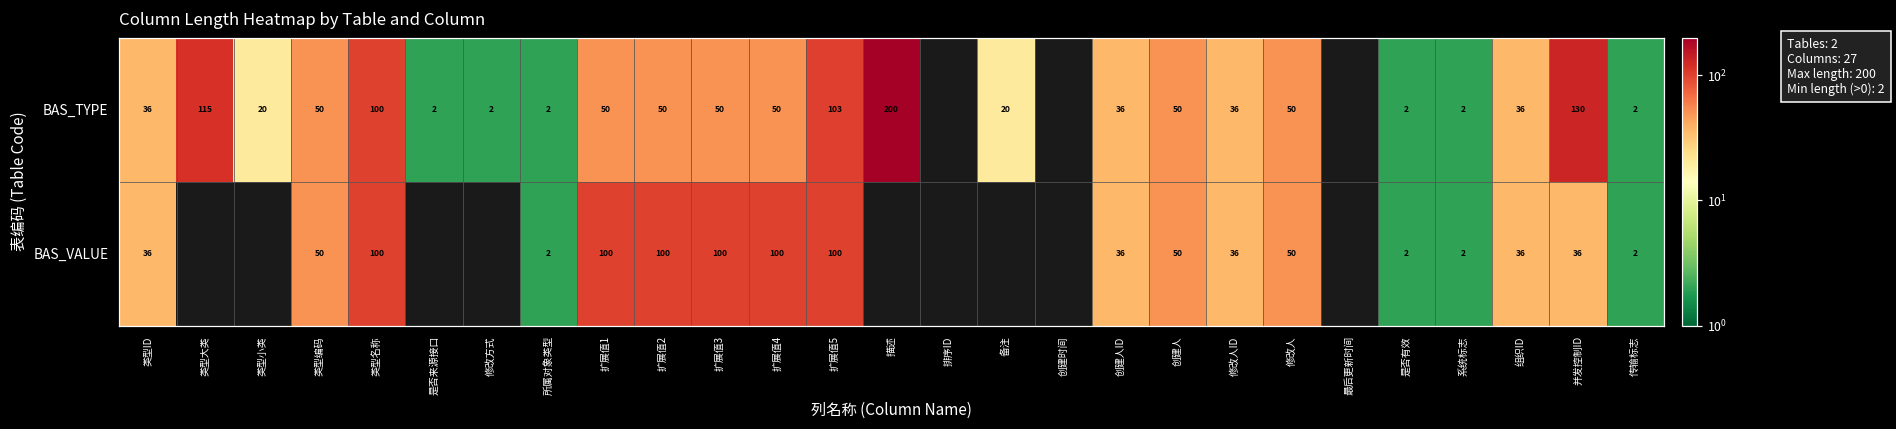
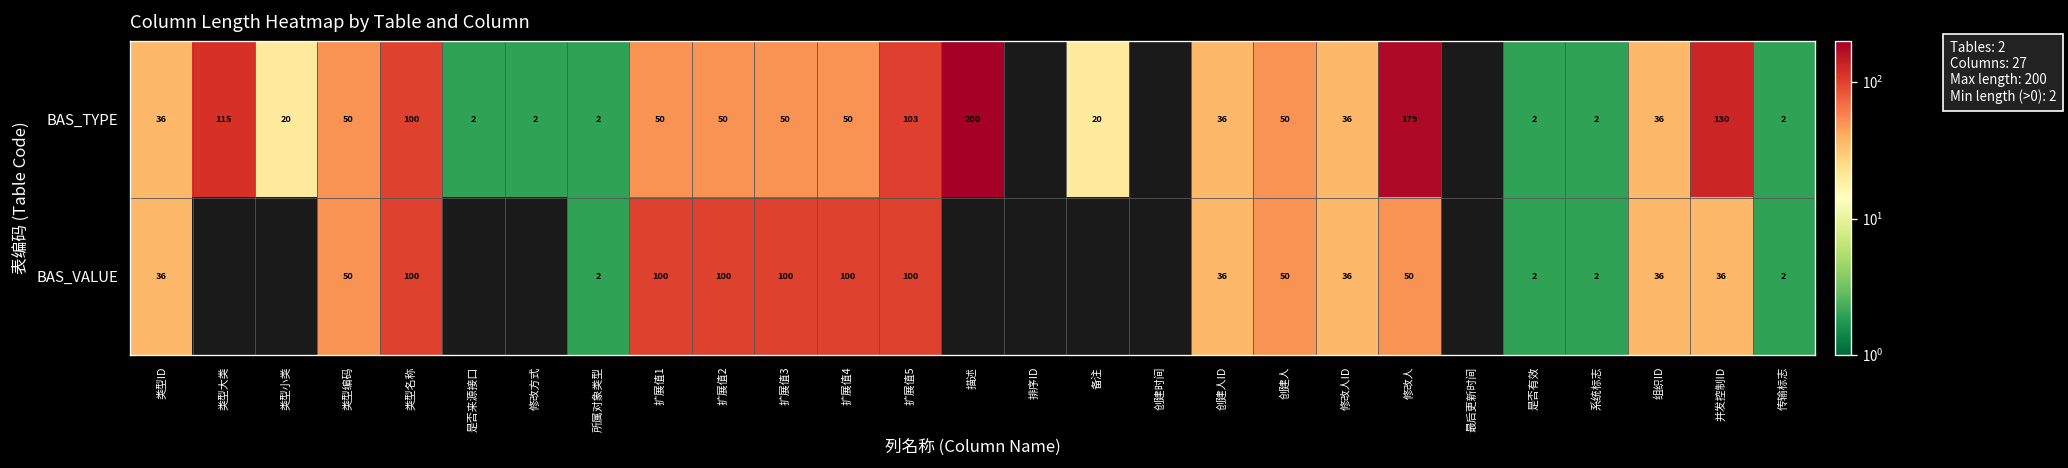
  {
    "BAS_TYPE": {
      "类型ID": 36,
      "类型大类": 115,
      "类型小类": 20,
      "类型编码": 50,
      "类型名称": 100,
      "是否来源接口": 2,
      "修改方式": 2,
      "所属对象类型": 2,
      "扩展值1": 50,
      "扩展值2": 50,
      "扩展值3": 50,
      "扩展值4": 50,
      "扩展值5": 103,
      "描述": 200,
      "备注": 20,
      "创建人ID": 36,
      "创建人": 50,
      "修改人ID": 36,
-     "修改人": 50,
+     "修改人": 179,
      "是否有效": 2,
      "系统标志": 2,
      "组织ID": 36,
      "并发控制ID": 130,
      "传输标志": 2
    },
    "BAS_VALUE": {
      "类型ID": 36,
      "类型编码": 50,
      "类型名称": 100,
      "所属对象类型": 2,
      "扩展值1": 100,
      "扩展值2": 100,
      "扩展值3": 100,
      "扩展值4": 100,
      "扩展值5": 100,
      "创建人ID": 36,
      "创建人": 50,
      "修改人ID": 36,
      "修改人": 50,
      "是否有效": 2,
      "系统标志": 2,
      "组织ID": 36,
      "并发控制ID": 36,
      "传输标志": 2
    }
  }
